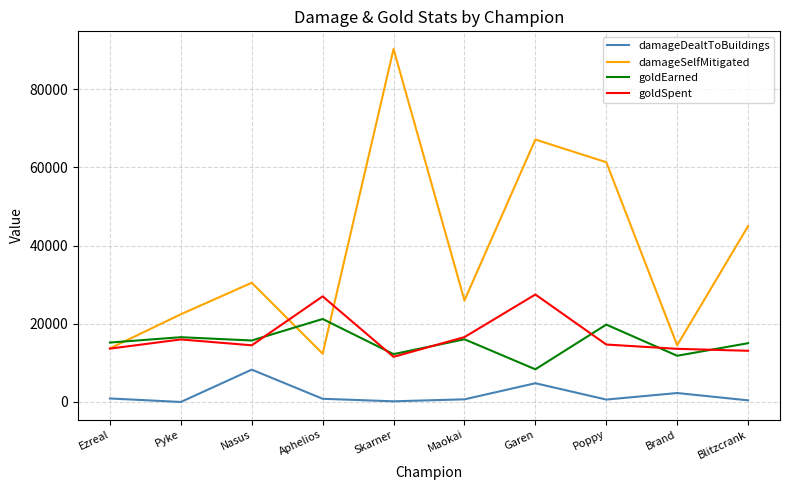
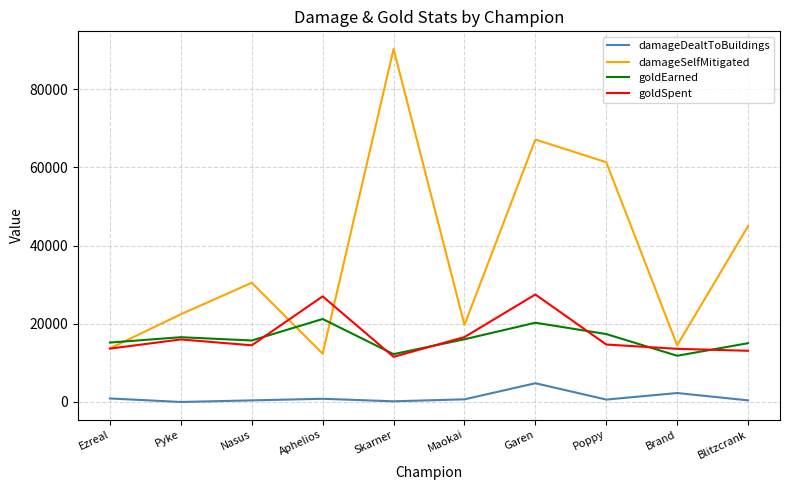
  {
    "damageDealtToBuildings": {
      "Ezreal": 1000,
      "Pyke": 0,
-     "Nasus": 8000,
+     "Nasus": 0,
      "Aphelios": 1000,
      "Skarner": 0,
      "Maokai": 1000,
      "Garen": 5000,
      "Poppy": 1000,
      "Brand": 2000,
      "Blitzcrank": 0
    },
    "damageSelfMitigated": {
      "Pyke": 22000,
      "Nasus": 31000,
      "Aphelios": 12000,
      "Skarner": 90000,
-     "Maokai": 26000,
+     "Maokai": 20000,
      "Garen": 67000,
      "Poppy": 61000,
      "Brand": 15000,
      "Blitzcrank": 45000
    },
    "goldEarned": {
      "Ezreal": 15000,
      "Nasus": 16000,
      "Aphelios": 21000,
      "Skarner": 12000,
-     "Garen": 8000,
-     "Poppy": 20000,
+     "Garen": 20000,
+     "Poppy": 17000,
      "Brand": 12000,
      "Blitzcrank": 15000
    },
    "goldSpent": {
      "Nasus": 15000,
      "Aphelios": 27000,
      "Skarner": 12000,
      "Garen": 27000,
      "Poppy": 15000,
      "Brand": 14000,
      "Blitzcrank": 13000
    }
  }
